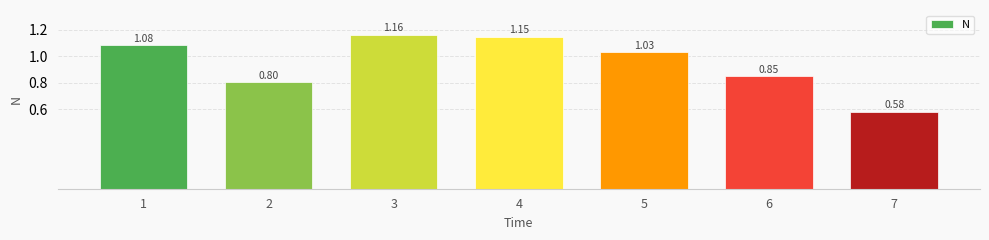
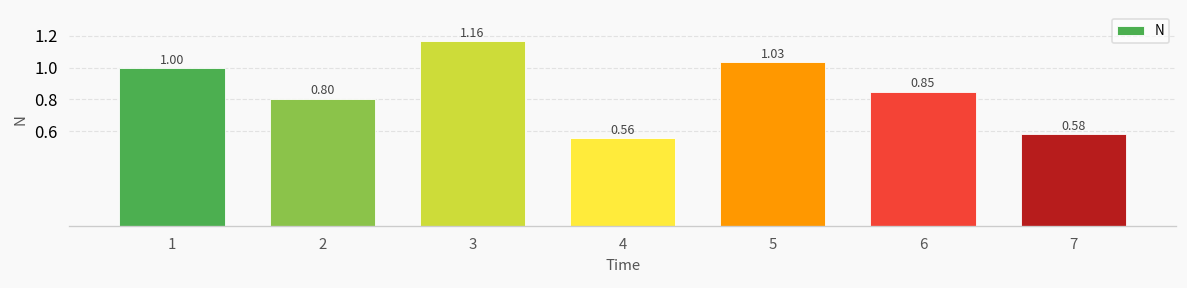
  {
-   "1": 1.08,
+   "1": 1.00,
    "2": 0.80,
    "3": 1.16,
-   "4": 1.15,
+   "4": 0.56,
    "5": 1.03,
    "6": 0.85,
    "7": 0.58
  }
